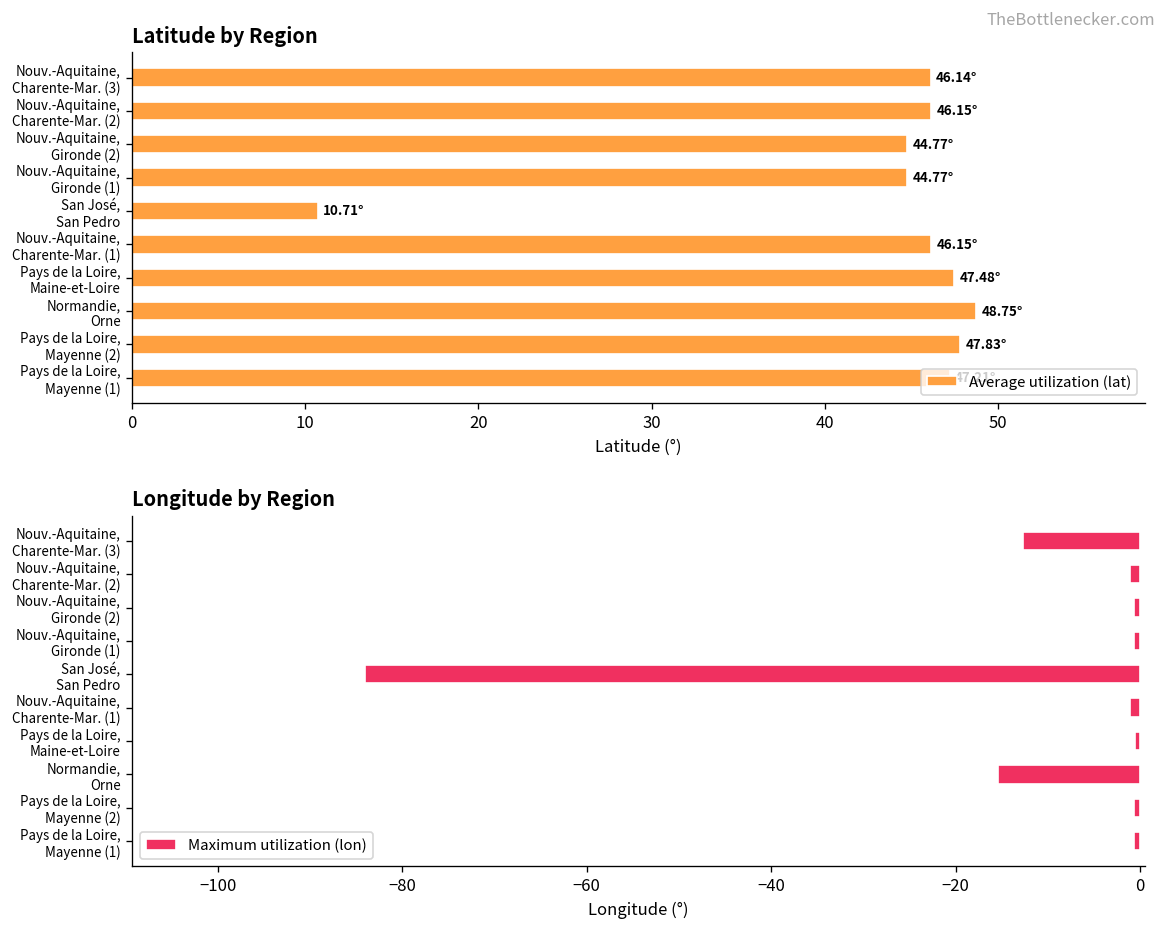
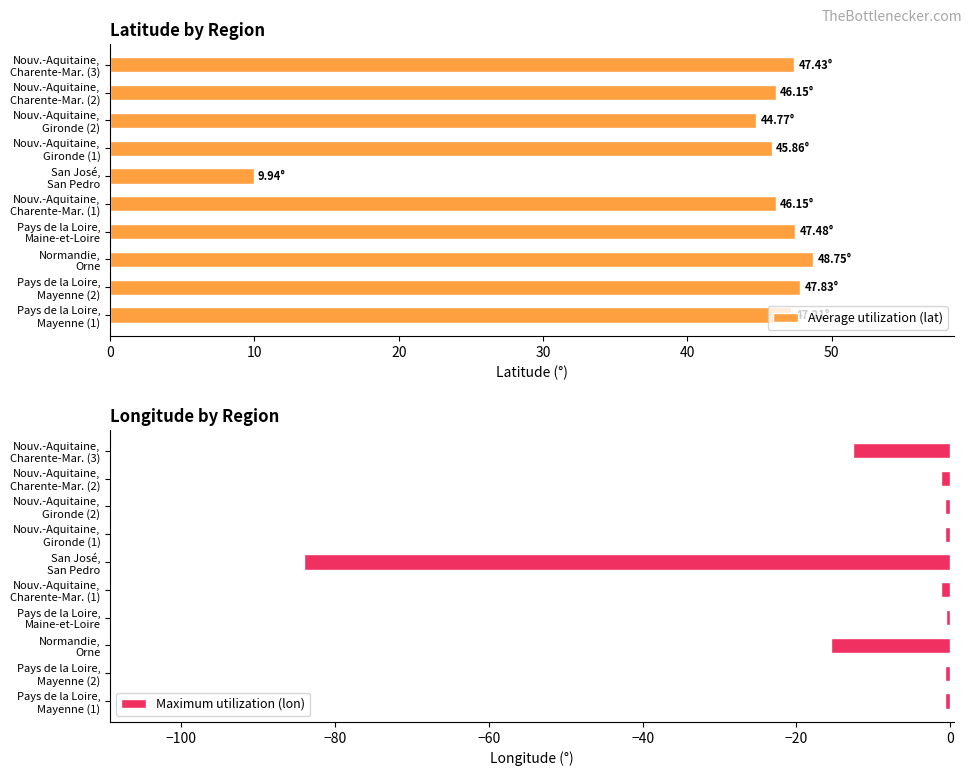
  {
    "Latitude by Region": {
-     "Nouv.-Aquitaine, Charente-Mar. (3)": "46.14°",
+     "Nouv.-Aquitaine, Charente-Mar. (3)": "47.43°",
      "Nouv.-Aquitaine, Charente-Mar. (2)": "46.15°",
      "Nouv.-Aquitaine, Gironde (2)": "44.77°",
-     "Nouv.-Aquitaine, Gironde (1)": "44.77°",
-     "San José, San Pedro": "10.71°",
+     "Nouv.-Aquitaine, Gironde (1)": "45.86°",
+     "San José, San Pedro": "9.94°",
      "Nouv.-Aquitaine, Charente-Mar. (1)": "46.15°",
      "Pays de la Loire, Maine-et-Loire": "47.48°",
      "Normandie, Orne": "48.75°",
      "Pays de la Loire, Mayenne (2)": "47.83°"
    },
    "Longitude by Region": {
      "Nouv.-Aquitaine, Charente-Mar. (3)": "-13",
      "Nouv.-Aquitaine, Charente-Mar. (2)": "-1",
      "Nouv.-Aquitaine, Gironde (2)": "-1",
      "Nouv.-Aquitaine, Gironde (1)": "-1",
      "San José, San Pedro": "-84",
      "Nouv.-Aquitaine, Charente-Mar. (1)": "-1",
      "Pays de la Loire, Maine-et-Loire": "-1",
      "Normandie, Orne": "-15",
      "Pays de la Loire, Mayenne (2)": "-1",
      "Pays de la Loire, Mayenne (1)": "-1"
    }
  }
